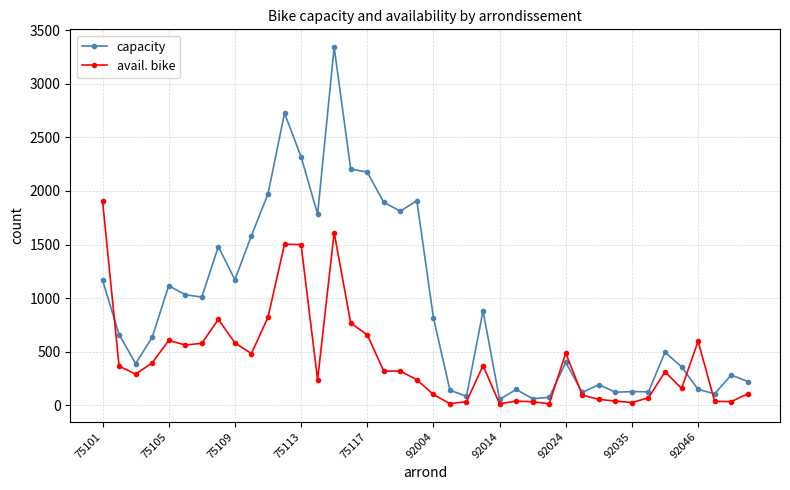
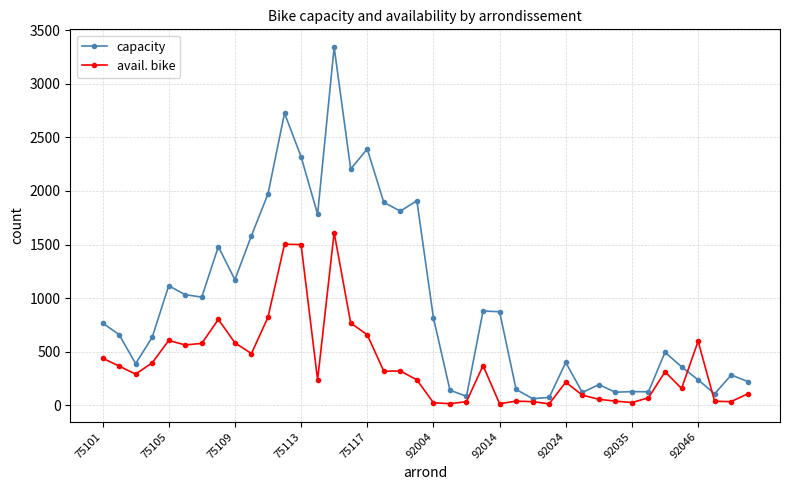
  {
    "capacity": {
-     "75101": 1170,
+     "75101": 770,
      "75105": 1120,
      "75109": 1170,
      "75113": 2320,
-     "75117": 2180,
+     "75117": 2390,
      "92004": 820,
-     "92014": 60,
+     "92014": 870,
      "92024": 400,
      "92035": 130,
-     "92046": 150
+     "92046": 240
    },
    "avail. bike": {
-     "75101": 1910,
+     "75101": 440,
      "75105": 610,
      "75109": 580,
      "75113": 1500,
      "75117": 660,
-     "92004": 100,
+     "92004": 20,
      "92014": 20,
-     "92024": 490,
+     "92024": 220,
      "92035": 30,
      "92046": 600
    }
  }
